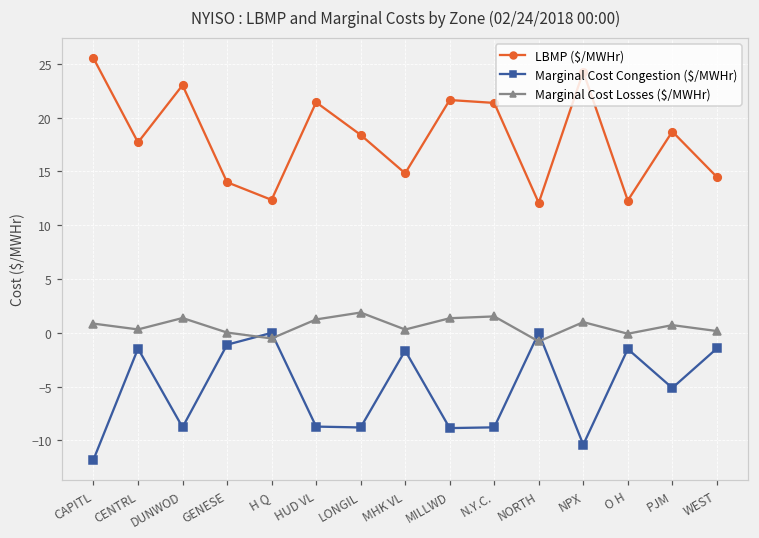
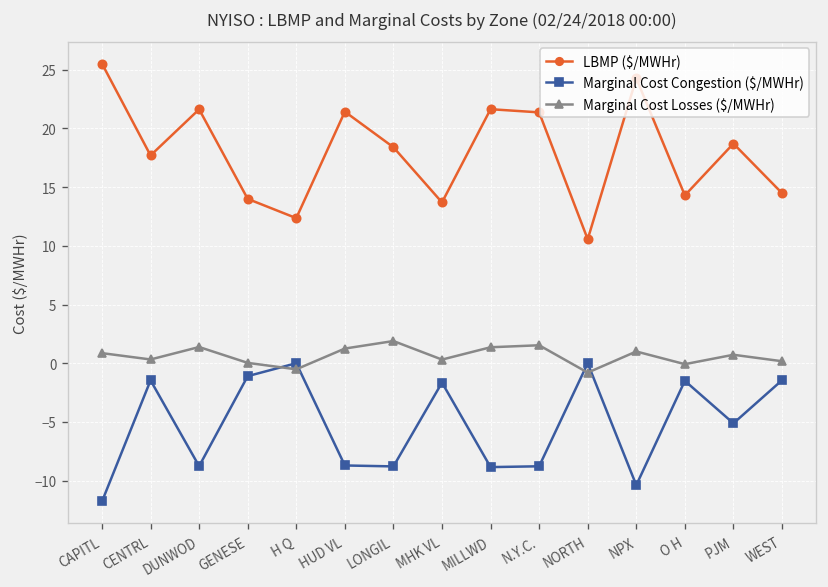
  {
    "LBMP ($/MWHr)": {
      "CAPITL": 26,
      "CENTRL": 18,
-     "DUNWOD": 23,
+     "DUNWOD": 22,
      "GENESE": 14,
      "H Q": 12,
      "HUD VL": 21,
      "LONGIL": 18,
-     "MHK VL": 15,
+     "MHK VL": 14,
      "MILLWD": 22,
      "N.Y.C.": 21,
-     "NORTH": 12,
-     "O H": 12,
+     "NORTH": 11,
+     "O H": 14,
      "PJM": 19,
      "WEST": 14
    },
    "Marginal Cost Congestion ($/MWHr)": {
      "CAPITL": -12,
      "CENTRL": -1,
      "DUNWOD": -9,
      "GENESE": -1,
      "H Q": 0,
      "HUD VL": -9,
      "LONGIL": -9,
      "MHK VL": -2,
      "MILLWD": -9,
      "N.Y.C.": -9,
      "NORTH": 0,
      "NPX": -10,
      "O H": -2,
      "PJM": -5,
      "WEST": -1
    },
    "Marginal Cost Losses ($/MWHr)": {
      "CAPITL": 1,
      "CENTRL": 0,
      "DUNWOD": 1,
      "GENESE": 0,
      "H Q": -1,
      "HUD VL": 1,
      "LONGIL": 2,
      "MHK VL": 0,
      "MILLWD": 1,
      "N.Y.C.": 2,
      "NORTH": -1,
      "NPX": 1,
      "O H": 0,
      "PJM": 1,
      "WEST": 0
    }
  }
